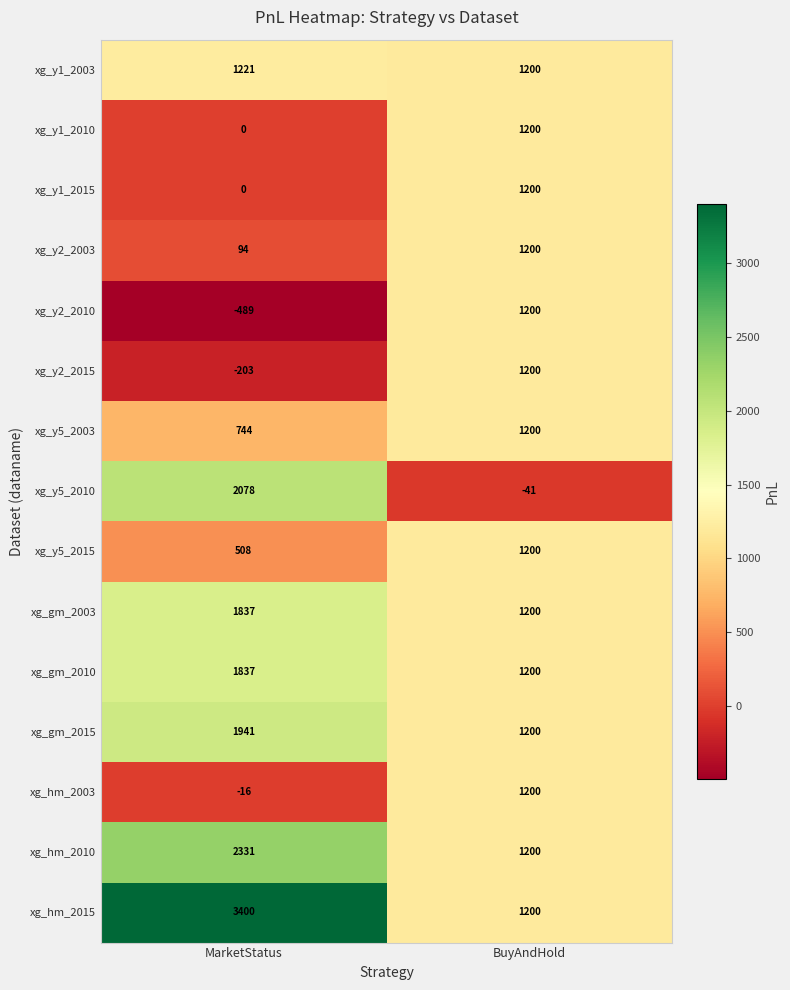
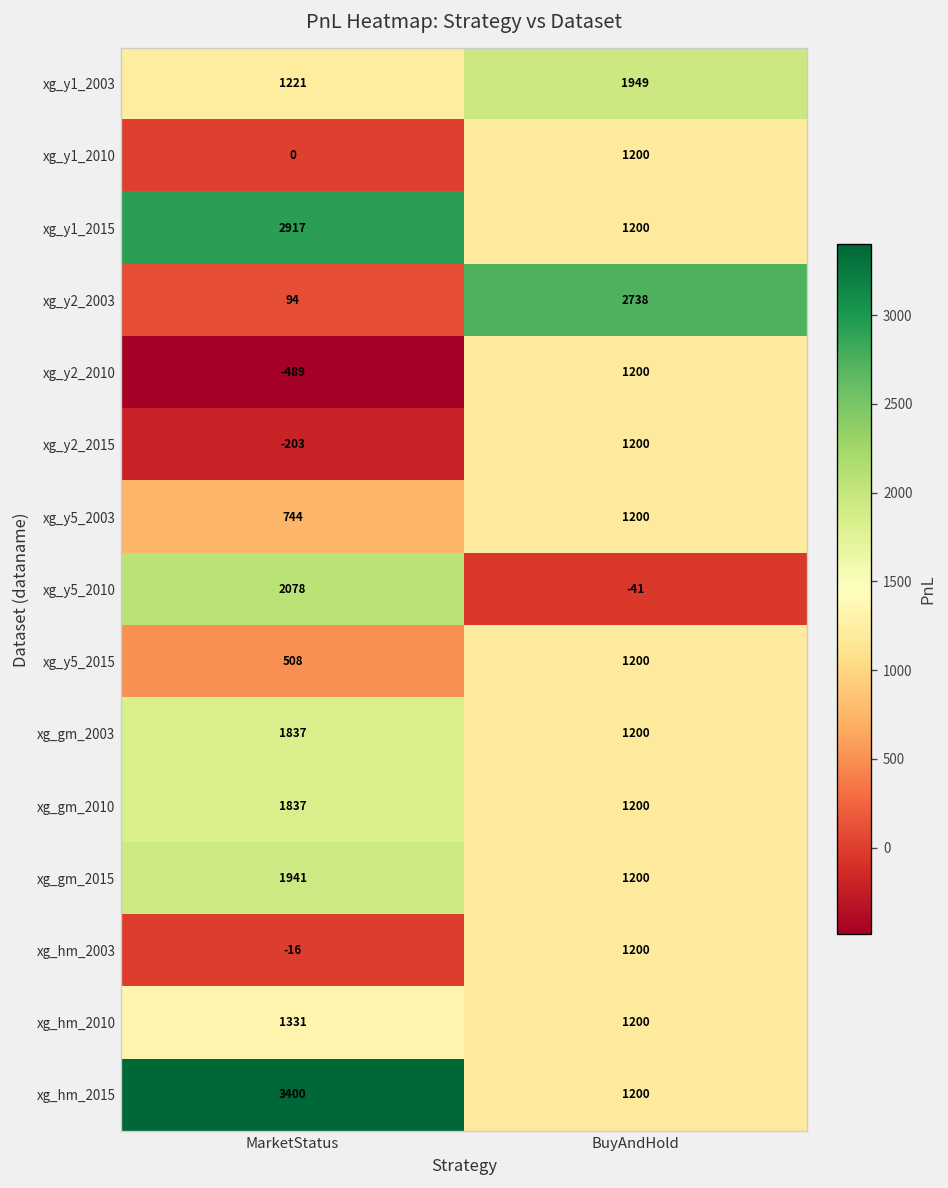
  {
    "xg_y1_2003": {
      "MarketStatus": 1221,
-     "BuyAndHold": 1200
+     "BuyAndHold": 1949
    },
    "xg_y1_2010": {
      "MarketStatus": 0,
      "BuyAndHold": 1200
    },
    "xg_y1_2015": {
-     "MarketStatus": 0,
+     "MarketStatus": 2917,
      "BuyAndHold": 1200
    },
    "xg_y2_2003": {
      "MarketStatus": 94,
-     "BuyAndHold": 1200
+     "BuyAndHold": 2738
    },
    "xg_y2_2010": {
      "MarketStatus": -489,
      "BuyAndHold": 1200
    },
    "xg_y2_2015": {
      "MarketStatus": -203,
      "BuyAndHold": 1200
    },
    "xg_y5_2003": {
      "MarketStatus": 744,
      "BuyAndHold": 1200
    },
    "xg_y5_2010": {
      "MarketStatus": 2078,
      "BuyAndHold": -41
    },
    "xg_y5_2015": {
      "MarketStatus": 508,
      "BuyAndHold": 1200
    },
    "xg_gm_2003": {
      "MarketStatus": 1837,
      "BuyAndHold": 1200
    },
    "xg_gm_2010": {
      "MarketStatus": 1837,
      "BuyAndHold": 1200
    },
    "xg_gm_2015": {
      "MarketStatus": 1941,
      "BuyAndHold": 1200
    },
    "xg_hm_2003": {
      "MarketStatus": -16,
      "BuyAndHold": 1200
    },
    "xg_hm_2010": {
-     "MarketStatus": 2331,
+     "MarketStatus": 1331,
      "BuyAndHold": 1200
    },
    "xg_hm_2015": {
      "MarketStatus": 3400,
      "BuyAndHold": 1200
    }
  }
